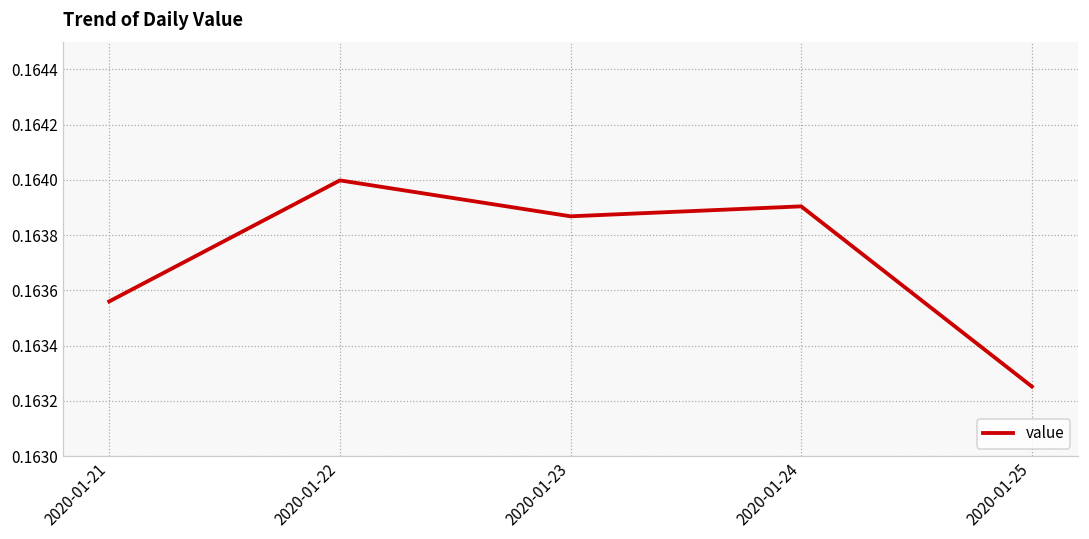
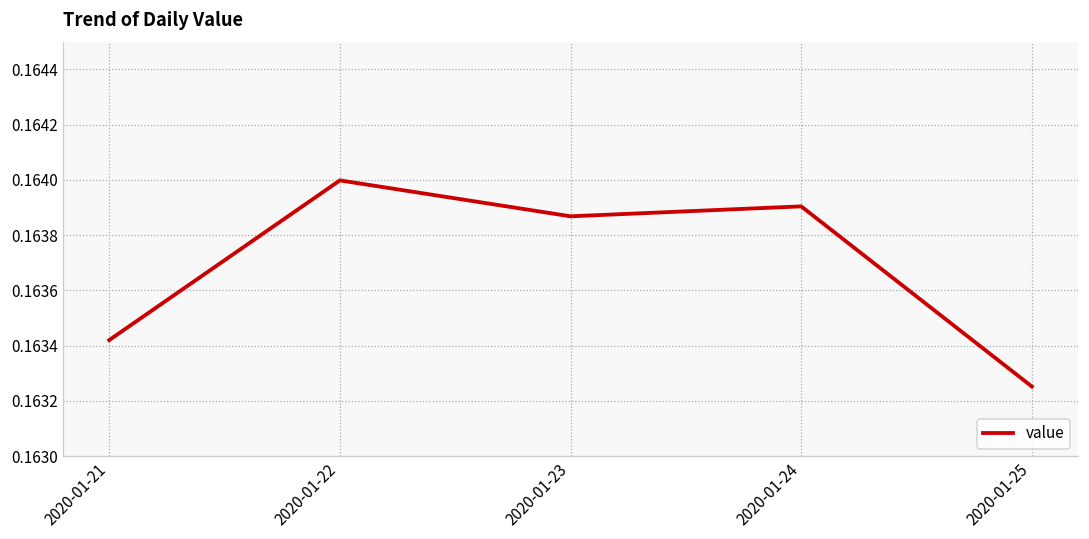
  {
-   "2020-01-21": 0.16356,
+   "2020-01-21": 0.16342,
    "2020-01-22": 0.16400,
    "2020-01-23": 0.16387,
    "2020-01-24": 0.16390,
    "2020-01-25": 0.16325
  }
